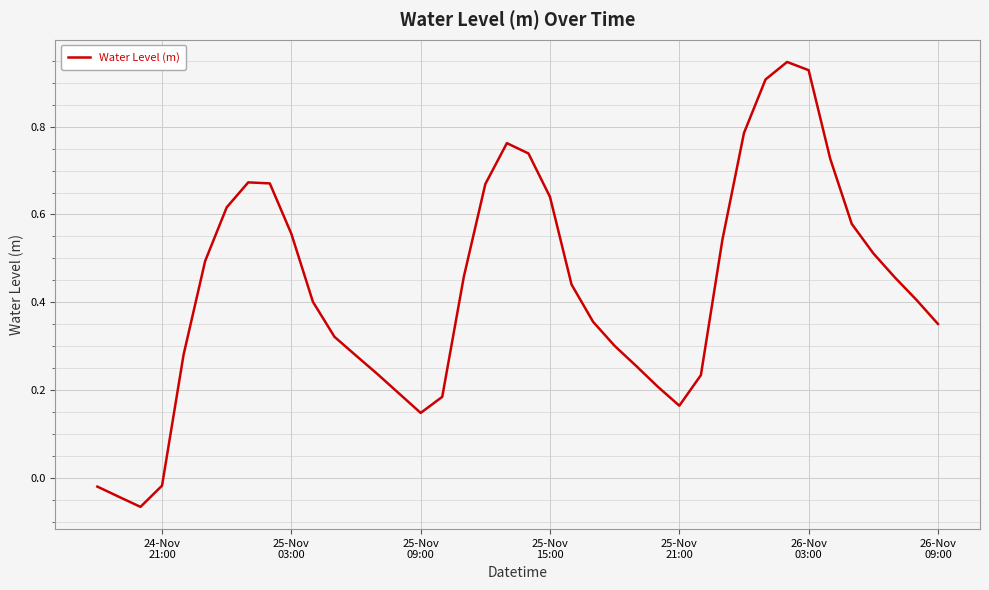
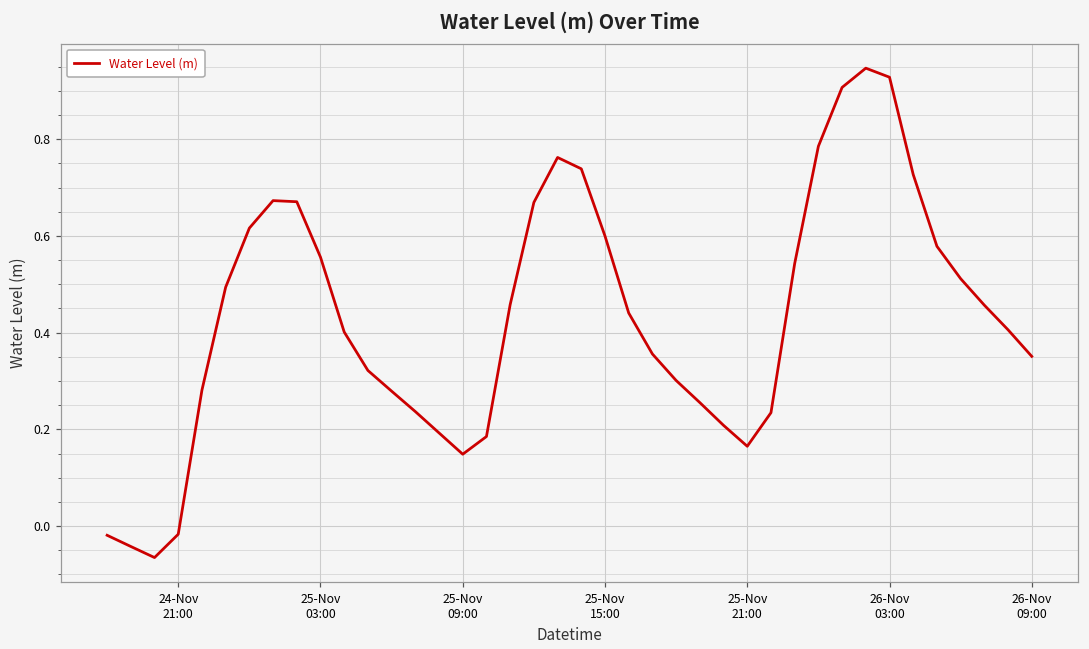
  {
    "24-Nov 21:00": -0.02,
    "25-Nov 03:00": 0.56,
    "25-Nov 09:00": 0.15,
-   "25-Nov 15:00": 0.64,
+   "25-Nov 15:00": 0.60,
    "25-Nov 21:00": 0.17,
    "26-Nov 03:00": 0.93,
    "26-Nov 09:00": 0.35
  }
